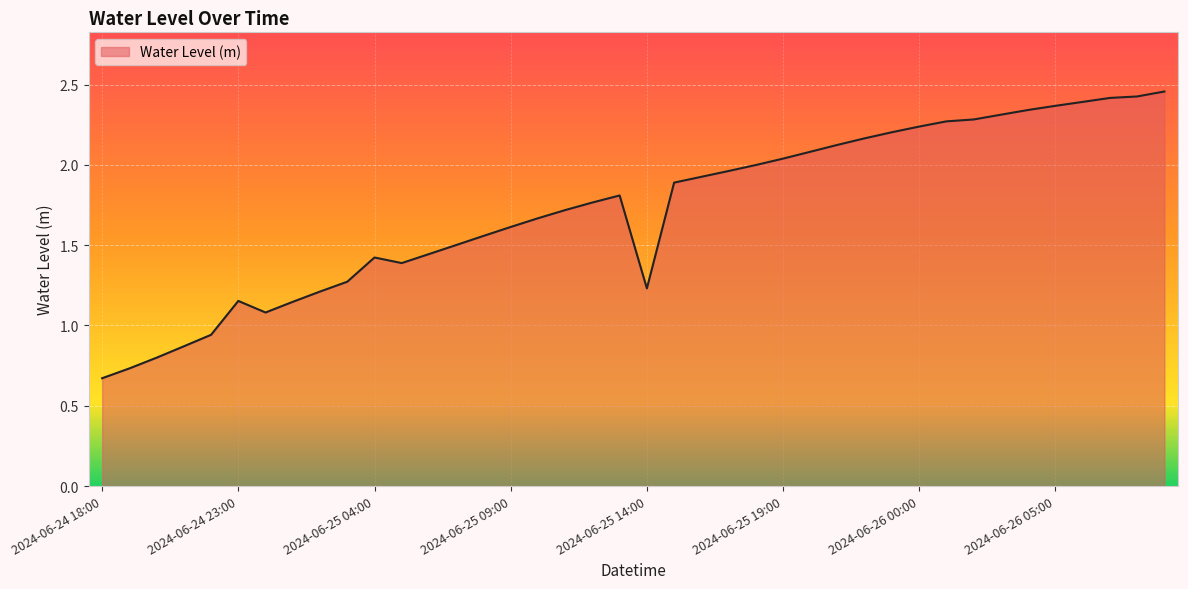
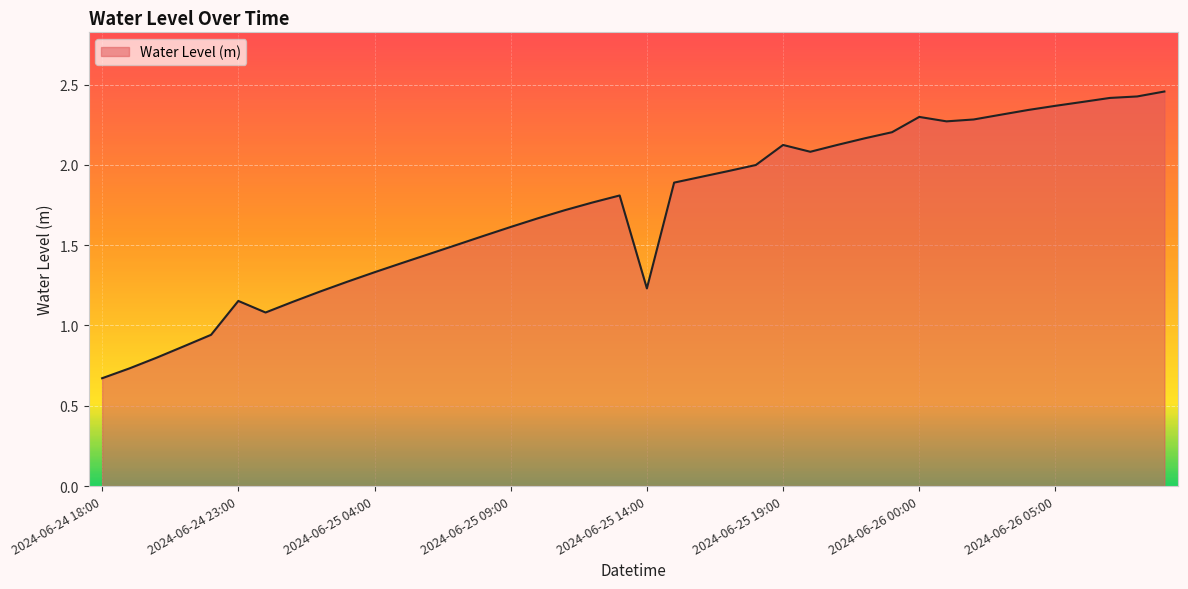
  {
    "2024-06-24 18:00": 0.67,
    "2024-06-24 23:00": 1.15,
-   "2024-06-25 04:00": 1.42,
+   "2024-06-25 04:00": 1.33,
    "2024-06-25 09:00": 1.61,
    "2024-06-25 14:00": 1.23,
-   "2024-06-25 19:00": 2.04,
-   "2024-06-26 00:00": 2.24,
+   "2024-06-25 19:00": 2.12,
+   "2024-06-26 00:00": 2.30,
    "2024-06-26 05:00": 2.37
  }
